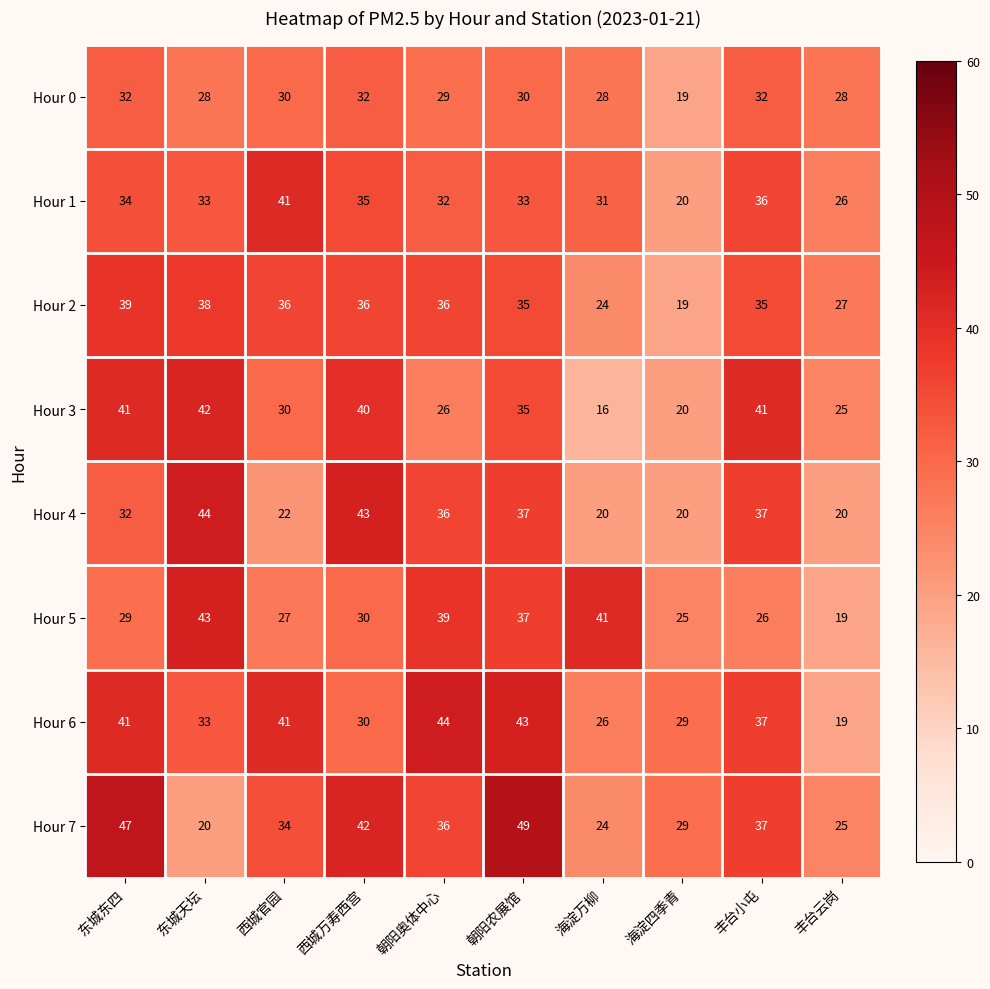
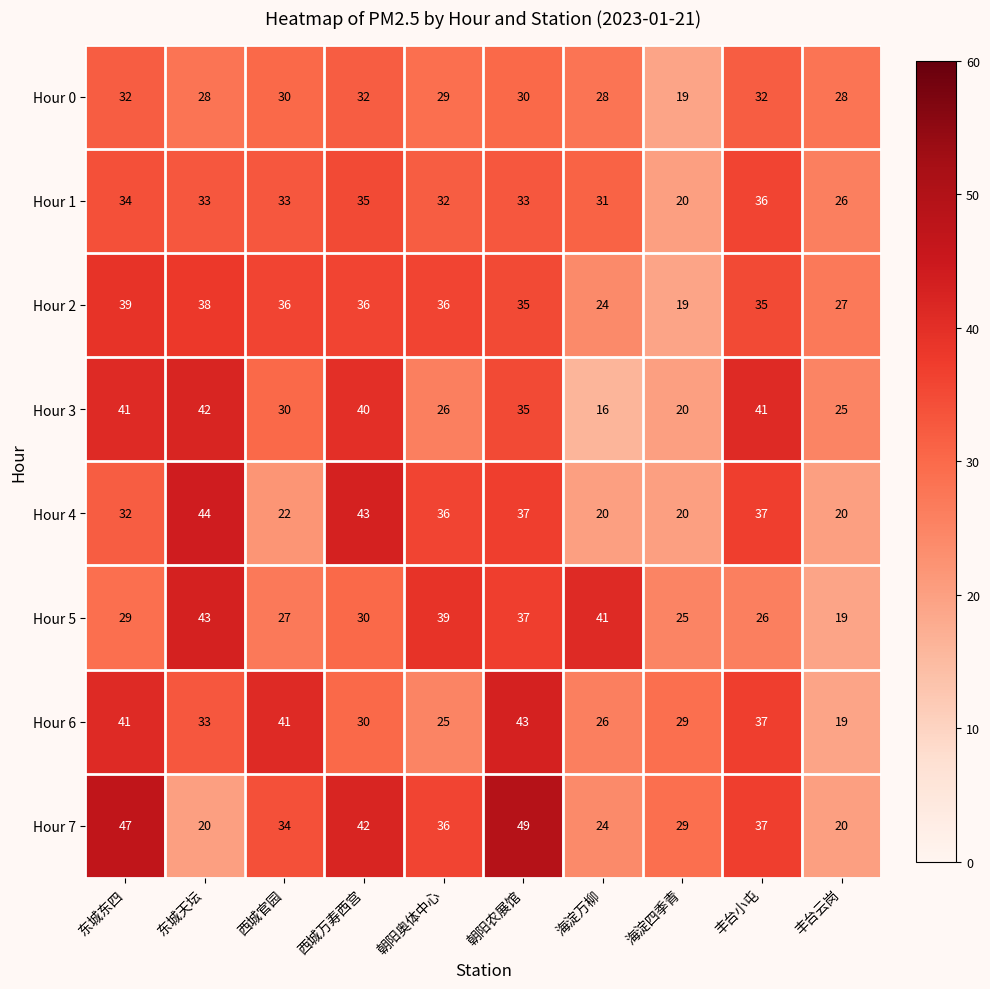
  {
    "Hour 0": {
      "东城东四": 32,
      "东城天坛": 28,
      "西城官园": 30,
      "西城万寿西宫": 32,
      "朝阳奥体中心": 29,
      "朝阳农展馆": 30,
      "海淀万柳": 28,
      "海淀四季青": 19,
      "丰台小屯": 32,
      "丰台云岗": 28
    },
    "Hour 1": {
      "东城东四": 34,
      "东城天坛": 33,
-     "西城官园": 41,
+     "西城官园": 33,
      "西城万寿西宫": 35,
      "朝阳奥体中心": 32,
      "朝阳农展馆": 33,
      "海淀万柳": 31,
      "海淀四季青": 20,
      "丰台小屯": 36,
      "丰台云岗": 26
    },
    "Hour 2": {
      "东城东四": 39,
      "东城天坛": 38,
      "西城官园": 36,
      "西城万寿西宫": 36,
      "朝阳奥体中心": 36,
      "朝阳农展馆": 35,
      "海淀万柳": 24,
      "海淀四季青": 19,
      "丰台小屯": 35,
      "丰台云岗": 27
    },
    "Hour 3": {
      "东城东四": 41,
      "东城天坛": 42,
      "西城官园": 30,
      "西城万寿西宫": 40,
      "朝阳奥体中心": 26,
      "朝阳农展馆": 35,
      "海淀万柳": 16,
      "海淀四季青": 20,
      "丰台小屯": 41,
      "丰台云岗": 25
    },
    "Hour 4": {
      "东城东四": 32,
      "东城天坛": 44,
      "西城官园": 22,
      "西城万寿西宫": 43,
      "朝阳奥体中心": 36,
      "朝阳农展馆": 37,
      "海淀万柳": 20,
      "海淀四季青": 20,
      "丰台小屯": 37,
      "丰台云岗": 20
    },
    "Hour 5": {
      "东城东四": 29,
      "东城天坛": 43,
      "西城官园": 27,
      "西城万寿西宫": 30,
      "朝阳奥体中心": 39,
      "朝阳农展馆": 37,
      "海淀万柳": 41,
      "海淀四季青": 25,
      "丰台小屯": 26,
      "丰台云岗": 19
    },
    "Hour 6": {
      "东城东四": 41,
      "东城天坛": 33,
      "西城官园": 41,
      "西城万寿西宫": 30,
-     "朝阳奥体中心": 44,
+     "朝阳奥体中心": 25,
      "朝阳农展馆": 43,
      "海淀万柳": 26,
      "海淀四季青": 29,
      "丰台小屯": 37,
      "丰台云岗": 19
    },
    "Hour 7": {
      "东城东四": 47,
      "东城天坛": 20,
      "西城官园": 34,
      "西城万寿西宫": 42,
      "朝阳奥体中心": 36,
      "朝阳农展馆": 49,
      "海淀万柳": 24,
      "海淀四季青": 29,
      "丰台小屯": 37,
-     "丰台云岗": 25
+     "丰台云岗": 20
    }
  }
